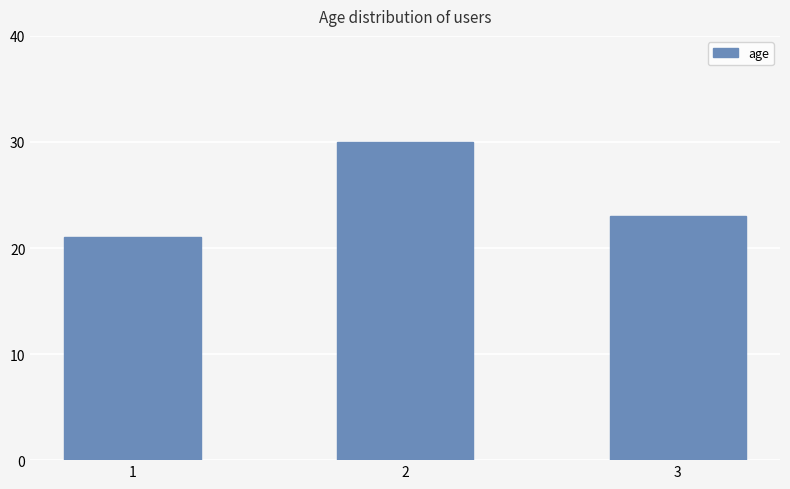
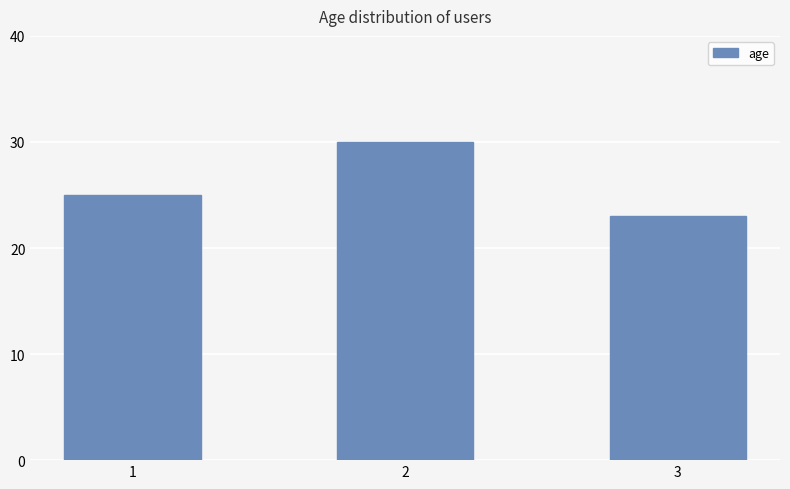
  {
-   "1": 21,
+   "1": 25,
    "2": 30,
    "3": 23
  }
